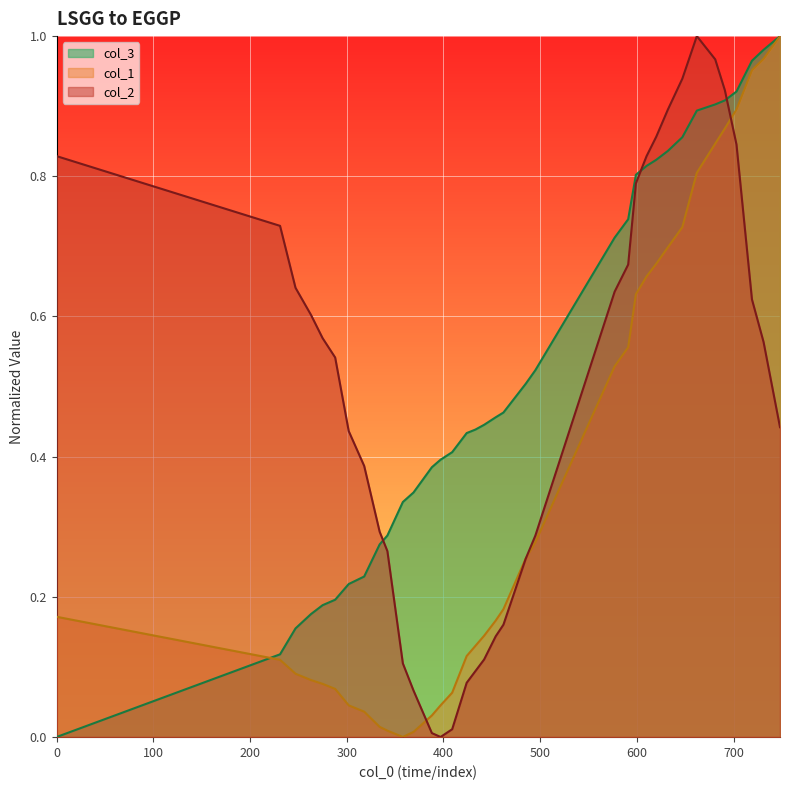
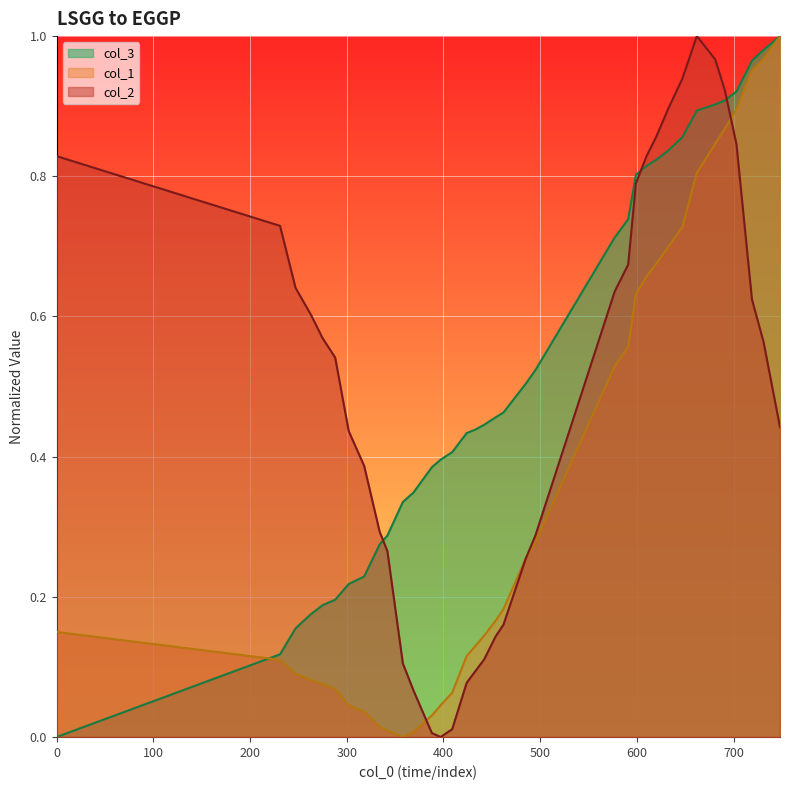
  {
    "col_3": {
      "0": 0.00
    },
    "col_1": {
-     "0": 0.17
+     "0": 0.15
    },
    "col_2": {
      "0": 0.83
    }
  }
